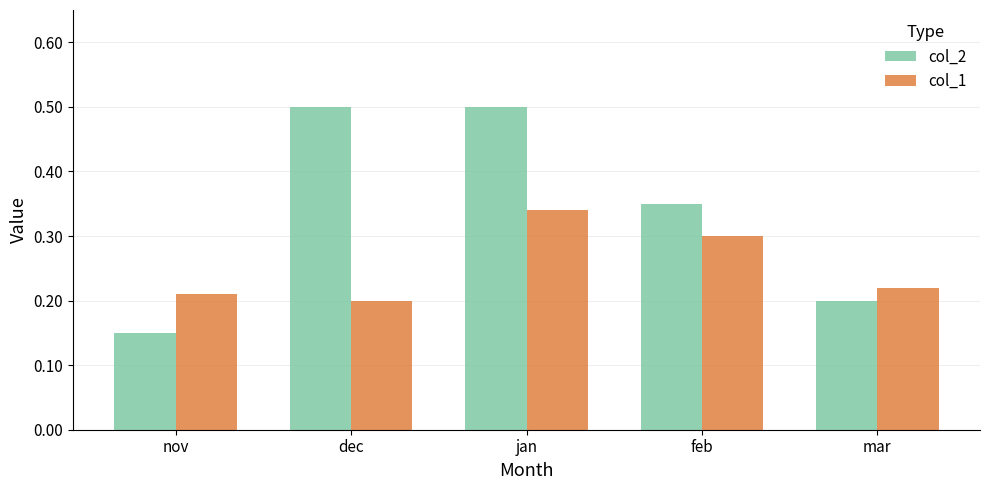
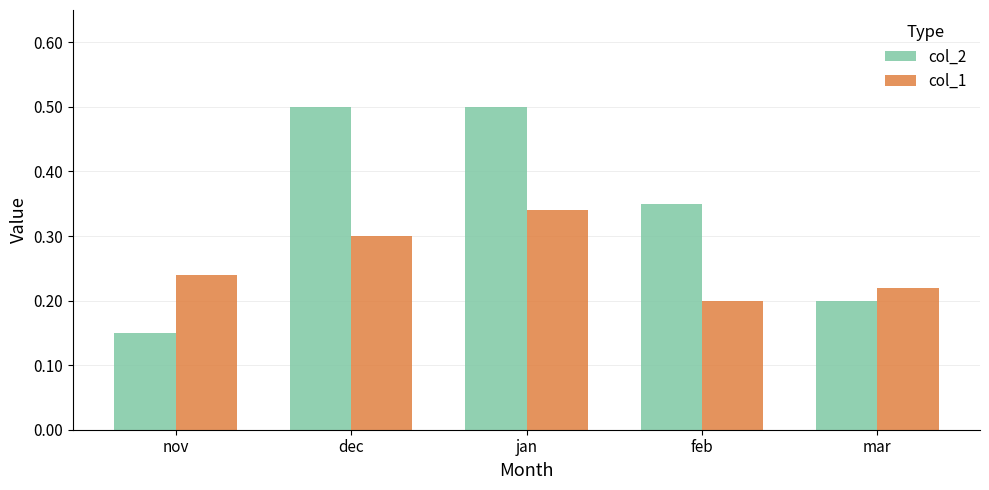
  {
    "col_2": {
      "nov": 0.15,
      "dec": 0.50,
      "jan": 0.50,
      "feb": 0.35,
      "mar": 0.20
    },
    "col_1": {
-     "nov": 0.21,
-     "dec": 0.2,
+     "nov": 0.24,
+     "dec": 0.3,
      "jan": 0.34,
-     "feb": 0.3,
+     "feb": 0.2,
      "mar": 0.22
    }
  }
